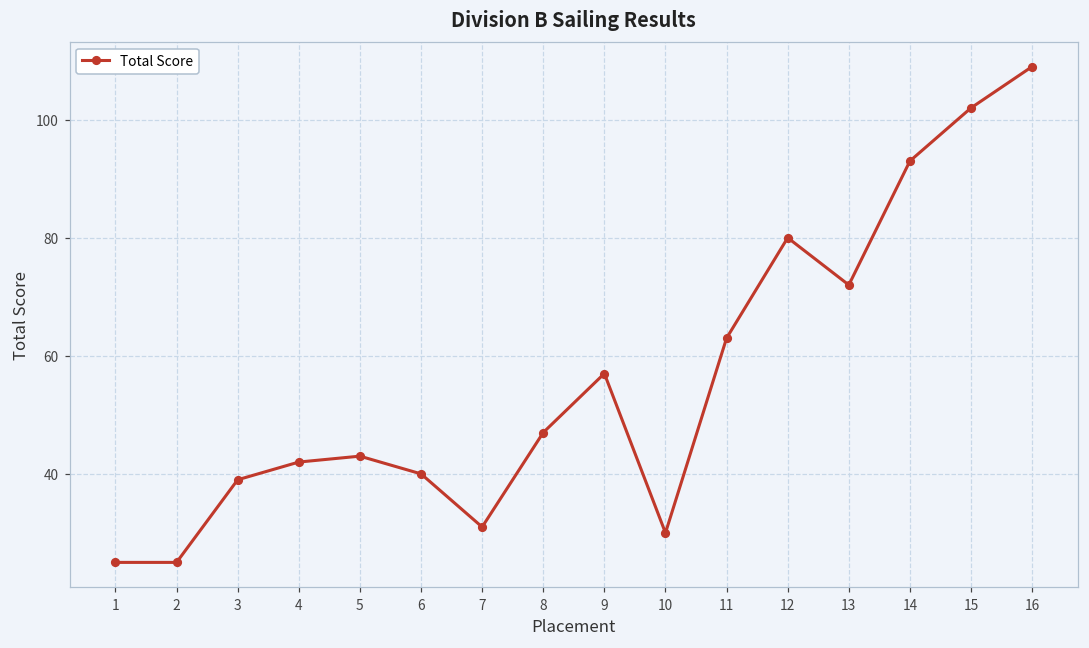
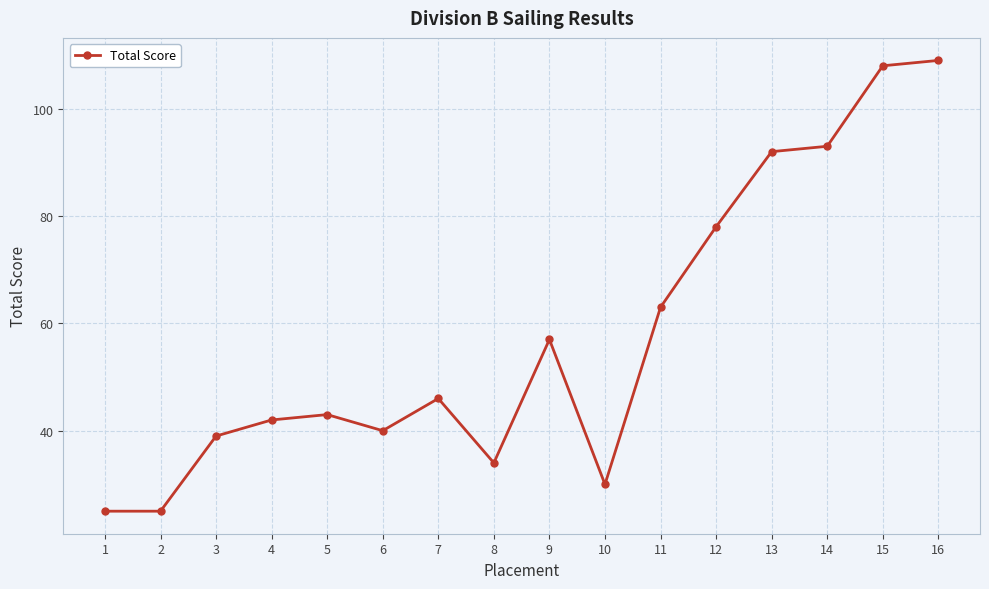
  {
    "1": 25,
    "2": 25,
    "3": 39,
    "4": 42,
    "5": 43,
    "6": 40,
-   "7": 31,
-   "8": 47,
+   "7": 46,
+   "8": 34,
    "9": 57,
    "10": 30,
    "11": 63,
-   "12": 80,
-   "13": 72,
+   "12": 78,
+   "13": 92,
    "14": 93,
-   "15": 102,
+   "15": 108,
    "16": 109
  }
